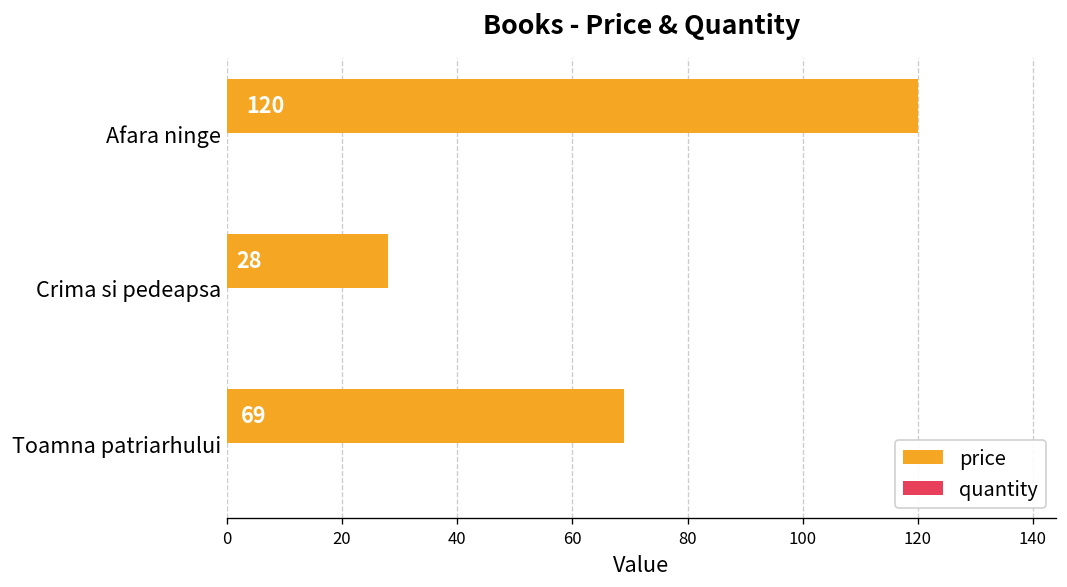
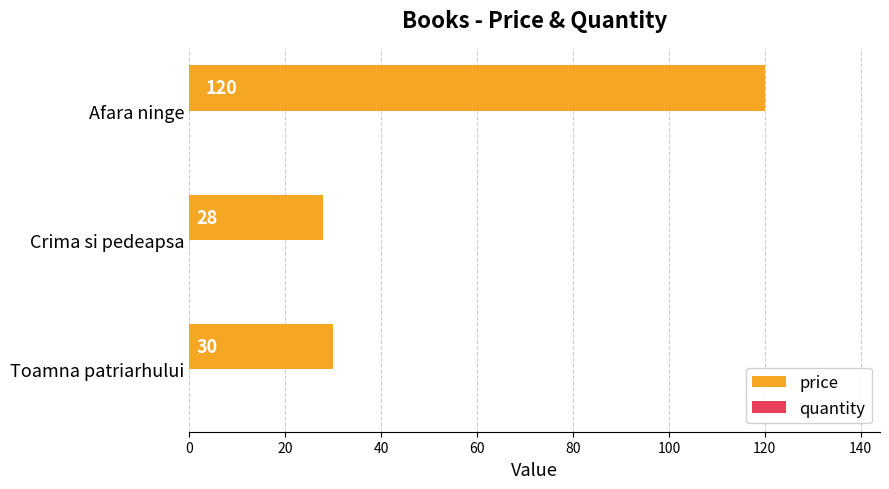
  {
    "price": {
      "Afara ninge": 120,
      "Crima si pedeapsa": 28,
-     "Toamna patriarhului": 69
+     "Toamna patriarhului": 30
    },
    "quantity": {
      "Afara ninge": 0,
      "Crima si pedeapsa": 0,
      "Toamna patriarhului": 0
    }
  }
